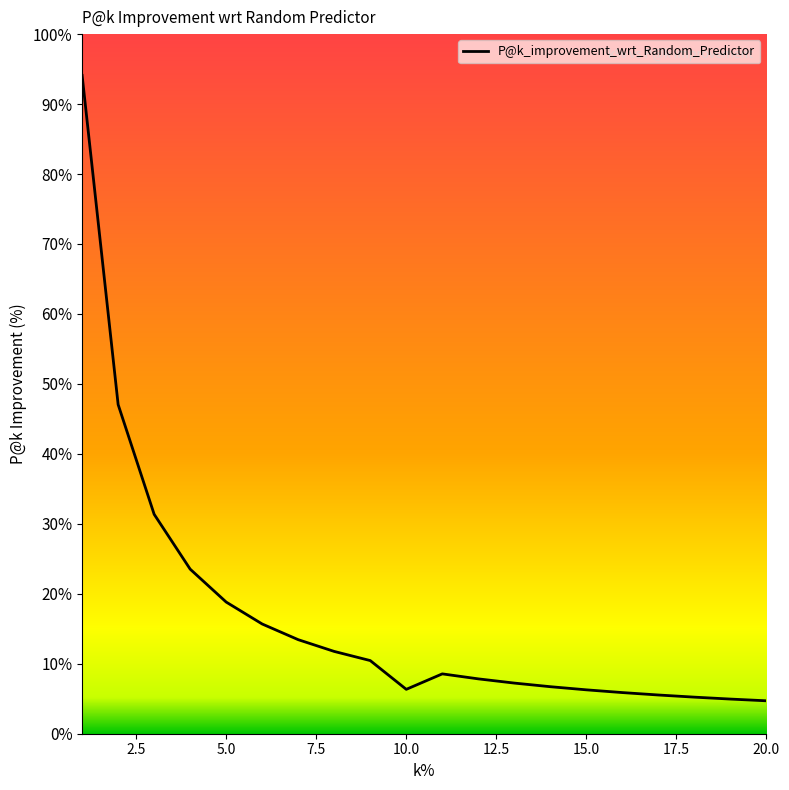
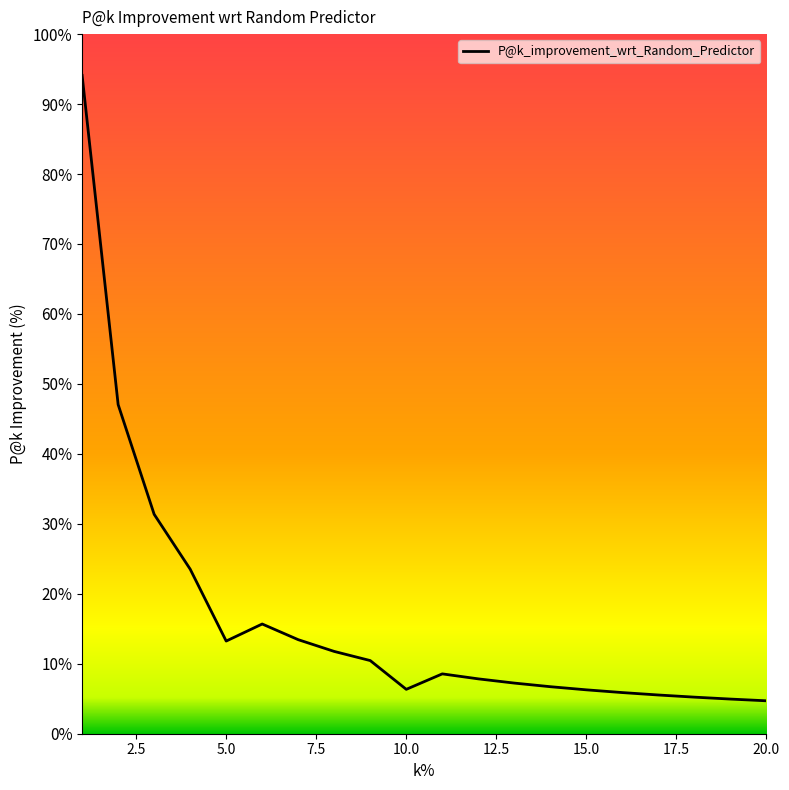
  {
-   "5.0": "19%",
+   "5.0": "13%",
    "10.0": "6%",
    "15.0": "6%",
    "20.0": "5%"
  }
